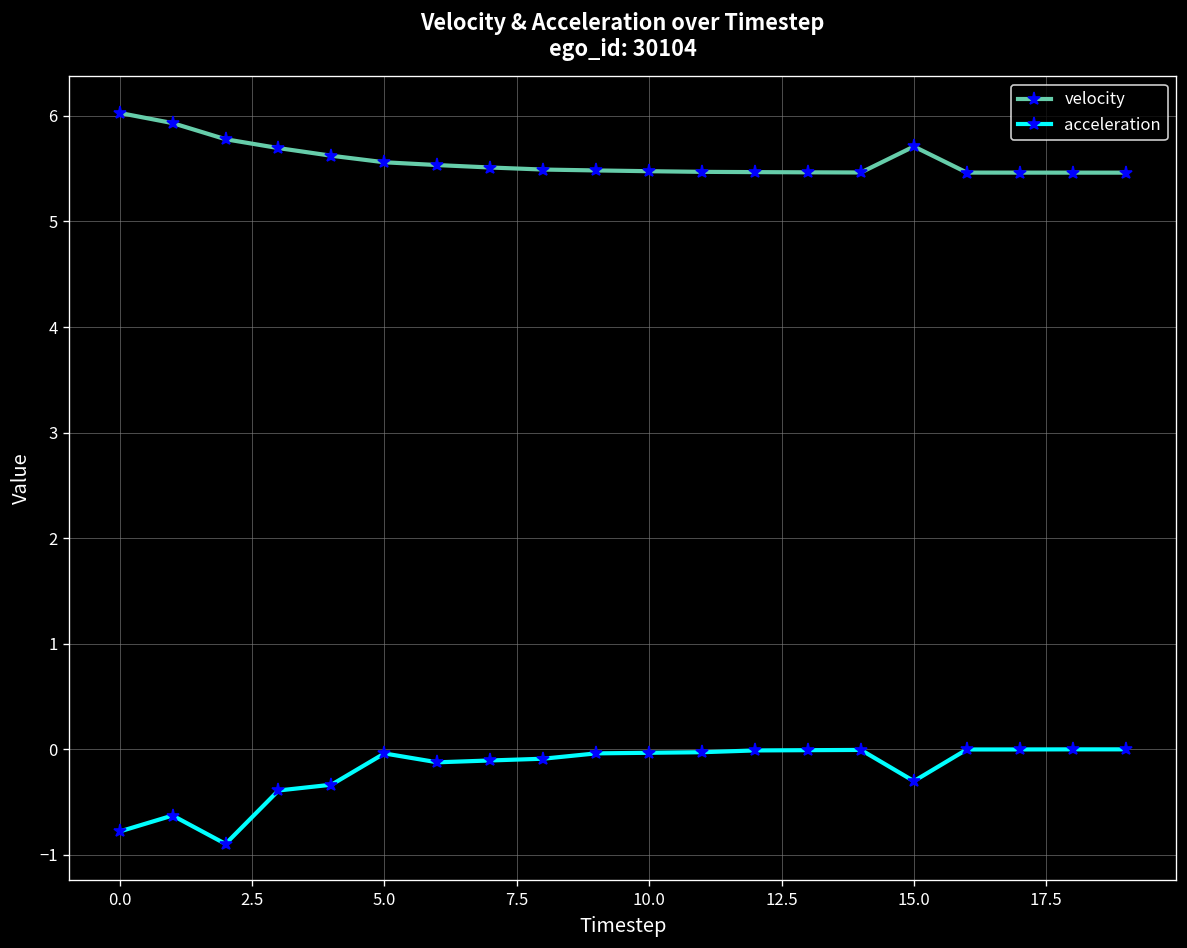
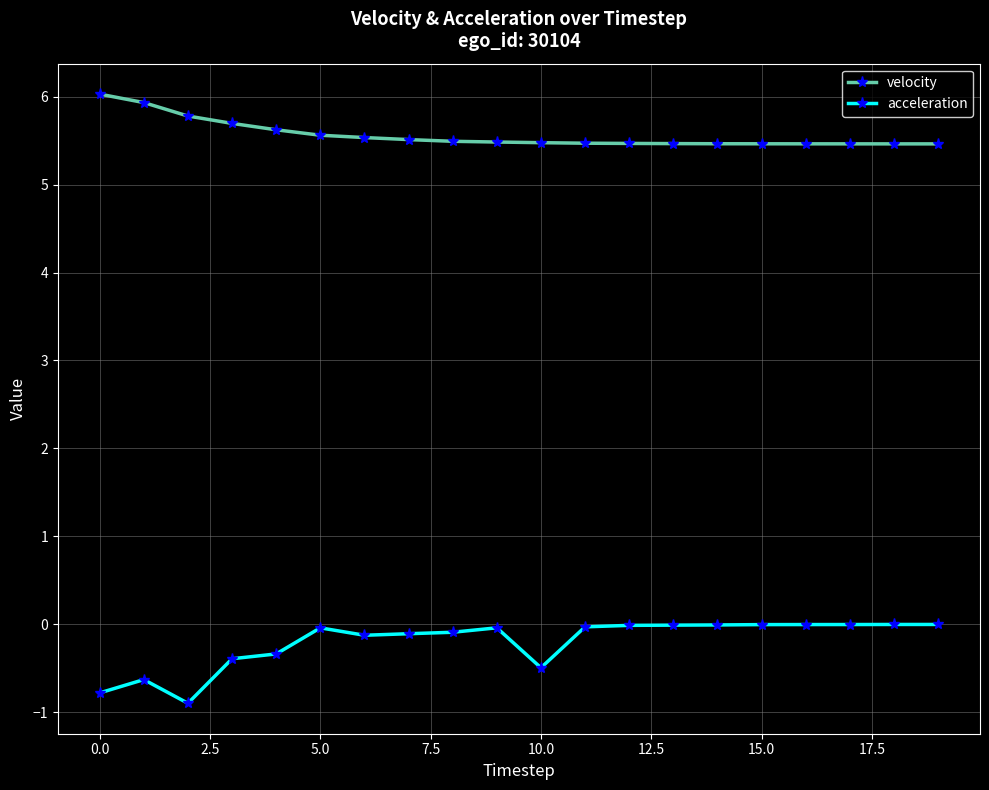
  {
    "velocity": {
      "0.0": 6.0,
      "5.0": 5.6,
      "10.0": 5.5,
-     "15.0": 5.7
+     "15.0": 5.5
    },
    "acceleration": {
      "0.0": -0.8,
      "5.0": 0.0,
-     "10.0": 0.0,
-     "15.0": -0.3
+     "10.0": -0.5,
+     "15.0": 0.0
    }
  }
